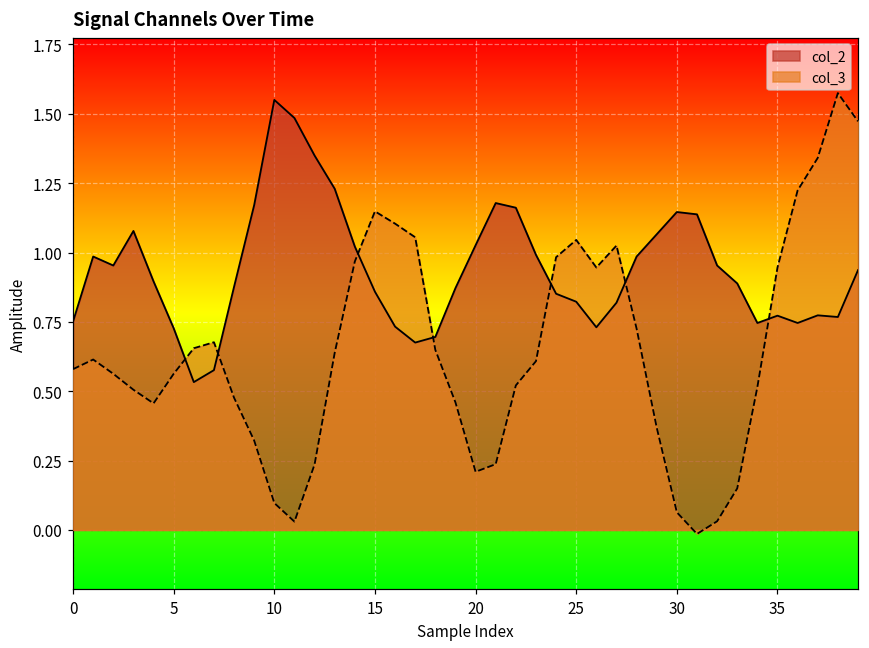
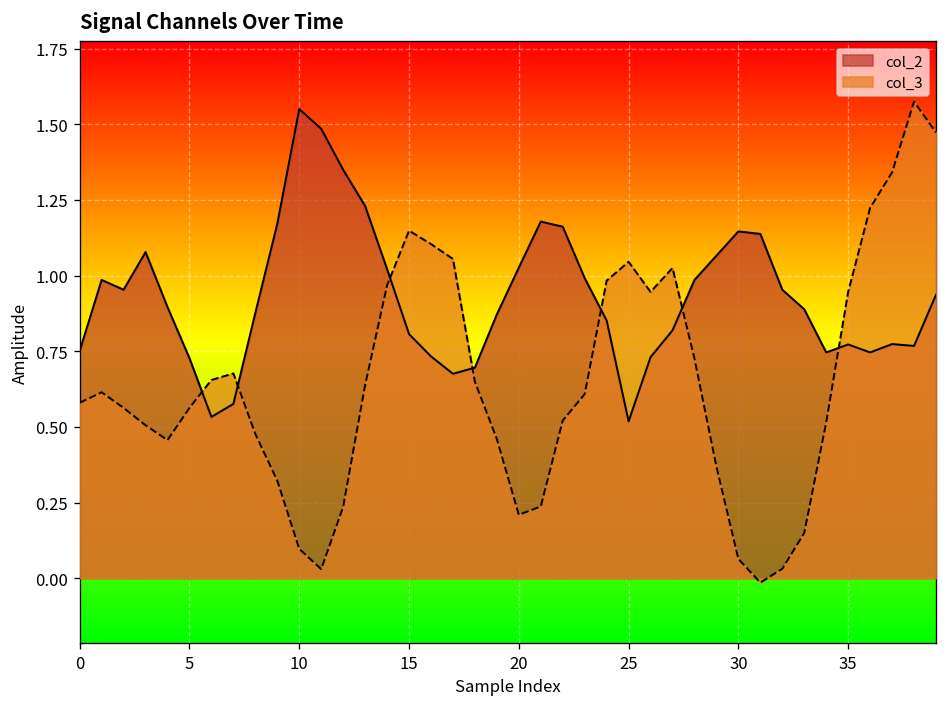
  {
    "col_2": {
      "0": 0.75,
      "5": 0.73,
      "10": 1.55,
-     "15": 0.86,
+     "15": 0.81,
      "20": 1.03,
-     "25": 0.82,
+     "25": 0.52,
      "30": 1.15,
      "35": 0.77
    }
  }
